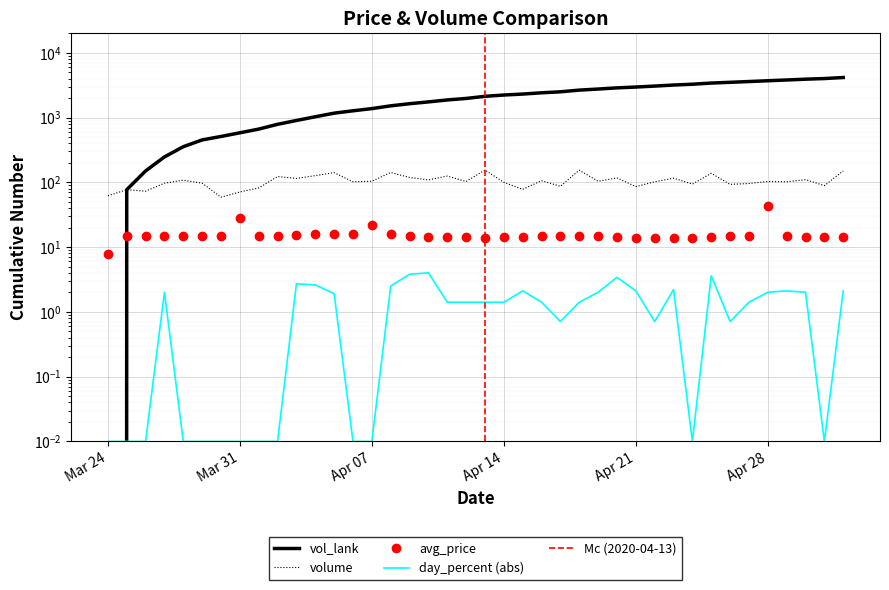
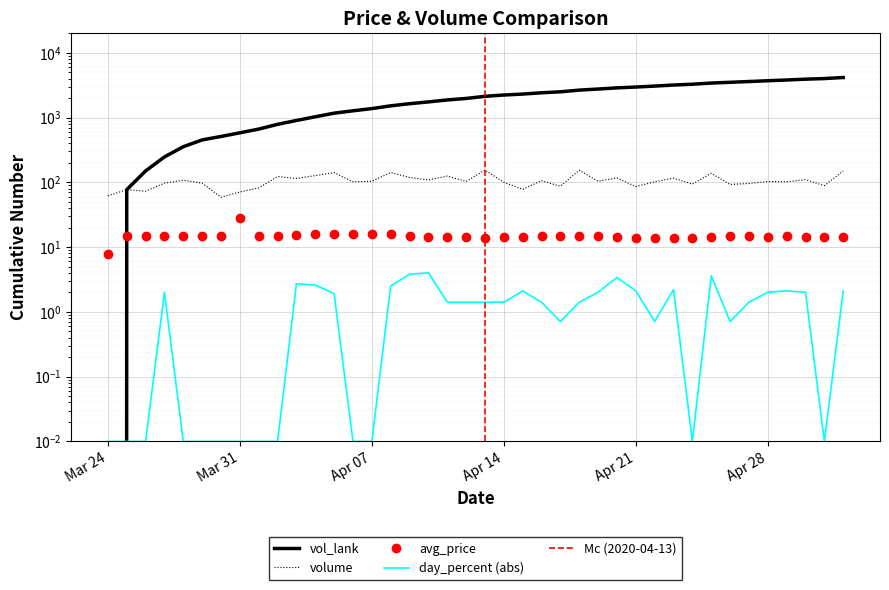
  {
    "avg_price": {
      "Mar 24": 8,
      "Mar 31": 28,
-     "Apr 07": 22,
+     "Apr 07": 16,
      "Apr 14": 14,
      "Apr 21": 14,
-     "Apr 28": 40
+     "Apr 28": 15
    },
    "day_percent (abs)": {
      "Mar 24": 0.010,
      "Mar 31": 0.010,
      "Apr 07": 0.010,
      "Apr 14": 1.4,
      "Apr 21": 2,
      "Apr 28": 2
    }
  }
